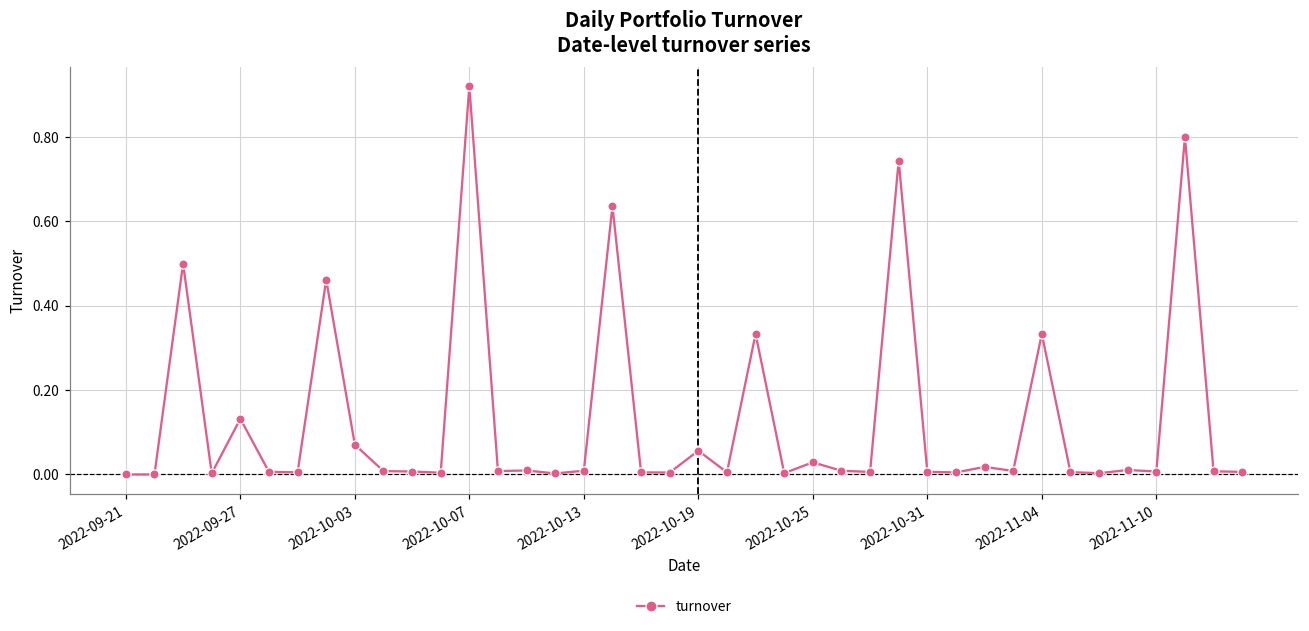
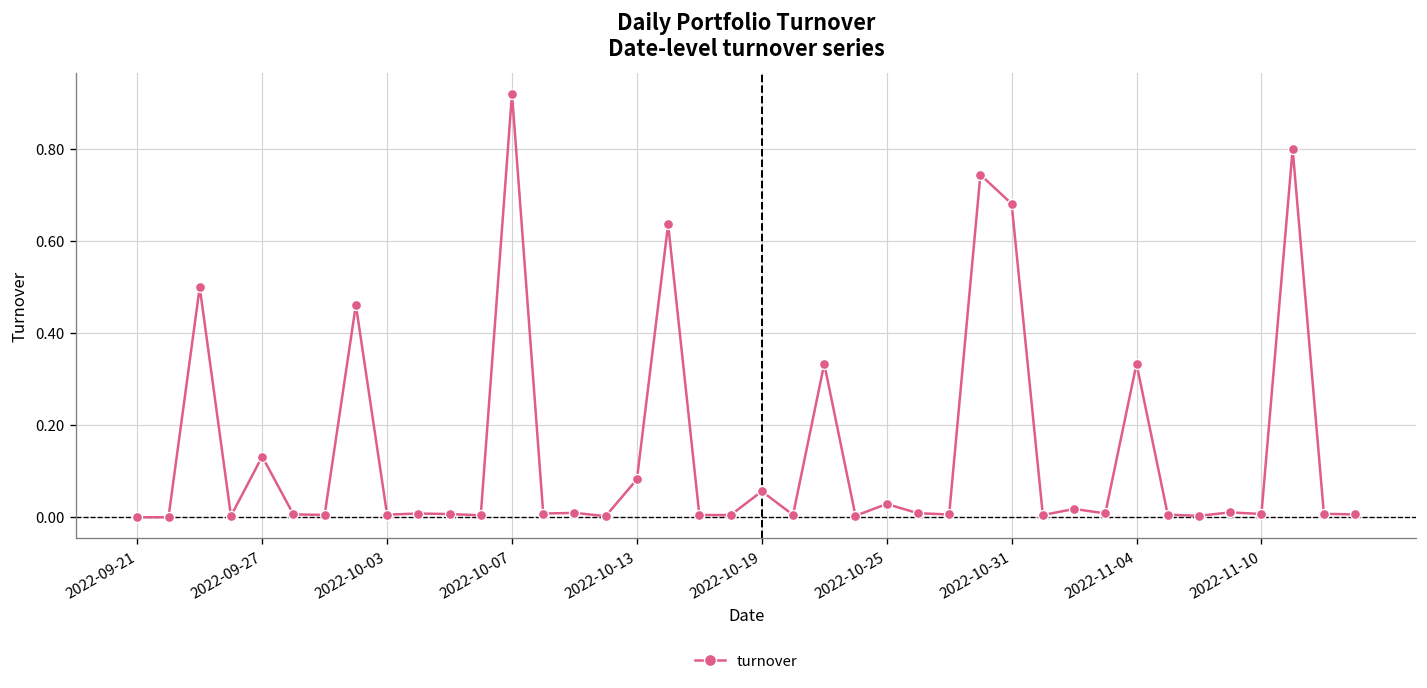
  {
    "2022-09-21": 0.00,
    "2022-09-27": 0.13,
-   "2022-10-03": 0.07,
+   "2022-10-03": 0.01,
    "2022-10-07": 0.92,
-   "2022-10-13": 0.01,
+   "2022-10-13": 0.08,
    "2022-10-19": 0.06,
    "2022-10-25": 0.03,
-   "2022-10-31": 0.01,
+   "2022-10-31": 0.68,
    "2022-11-04": 0.33,
    "2022-11-10": 0.01
  }
